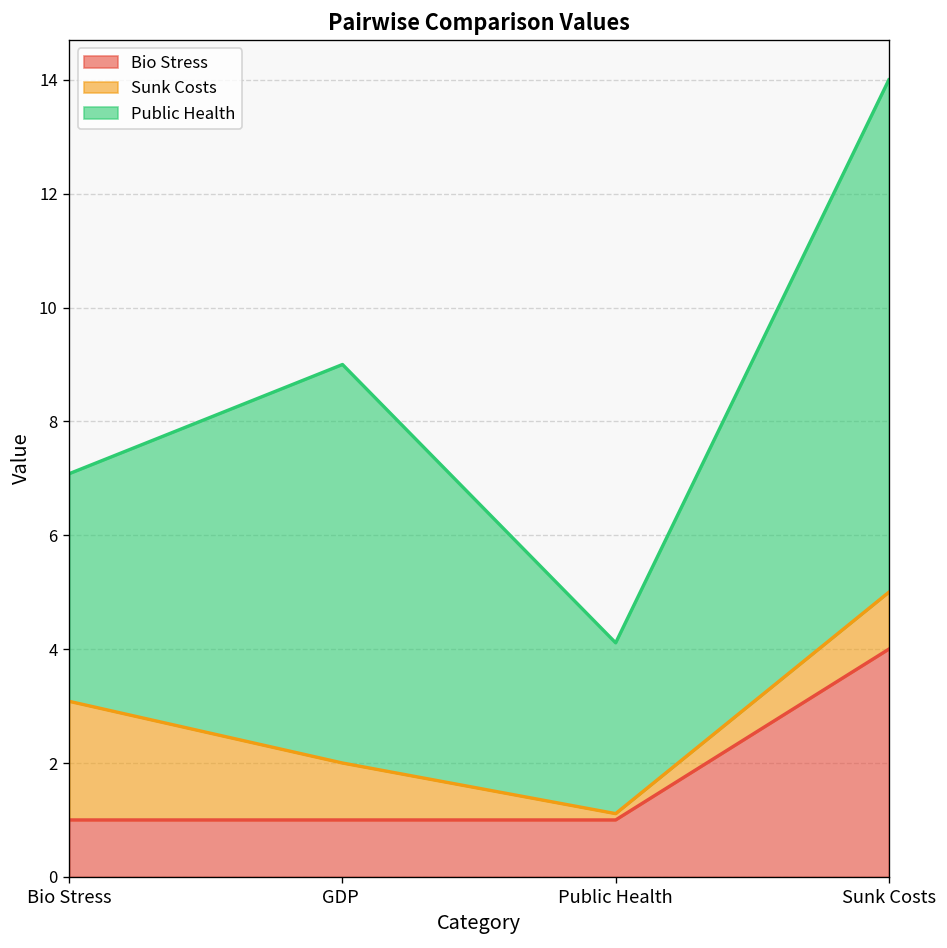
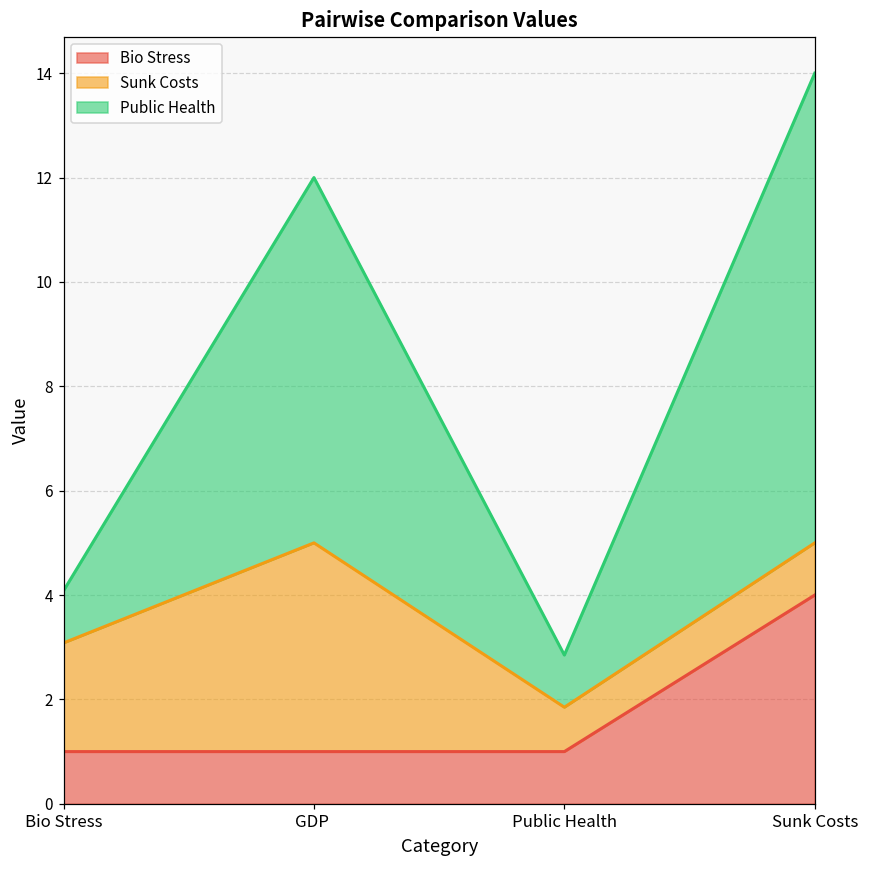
  {
    "Bio Stress": {
      "Bio Stress": 1.0,
      "GDP": 1.0,
      "Public Health": 1.0,
      "Sunk Costs": 4.0
    },
    "Sunk Costs": {
      "Bio Stress": 2.1,
-     "GDP": 1,
-     "Public Health": 0.1,
+     "GDP": 4,
+     "Public Health": 0.9,
      "Sunk Costs": 1.0
    },
    "Public Health": {
-     "Bio Stress": 4,
+     "Bio Stress": 1,
      "GDP": 7,
-     "Public Health": 3,
+     "Public Health": 1,
      "Sunk Costs": 9
    }
  }
